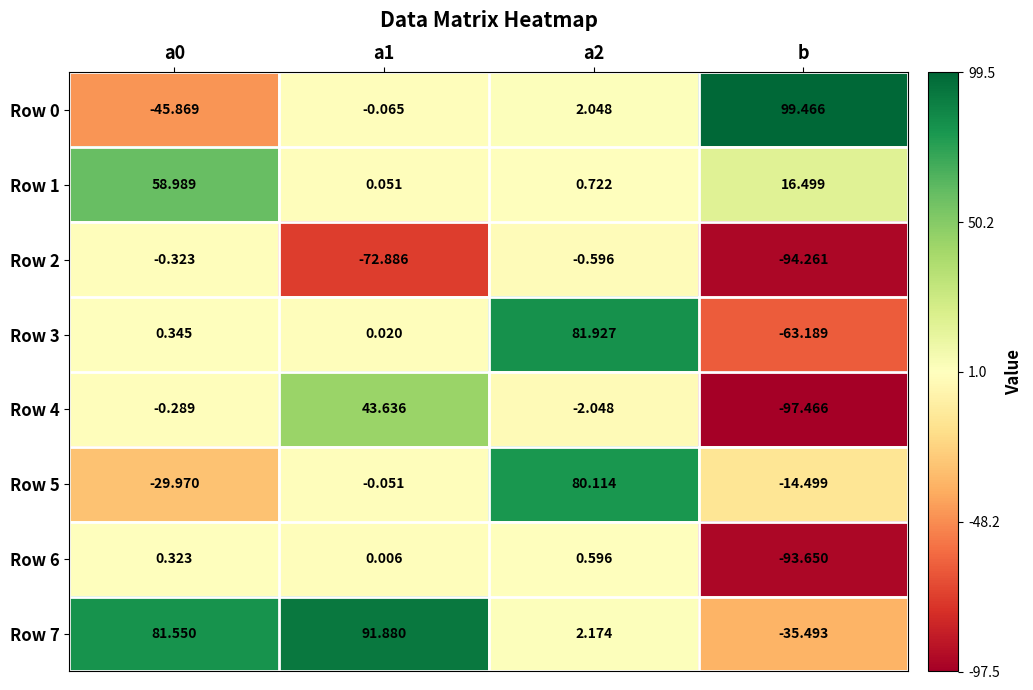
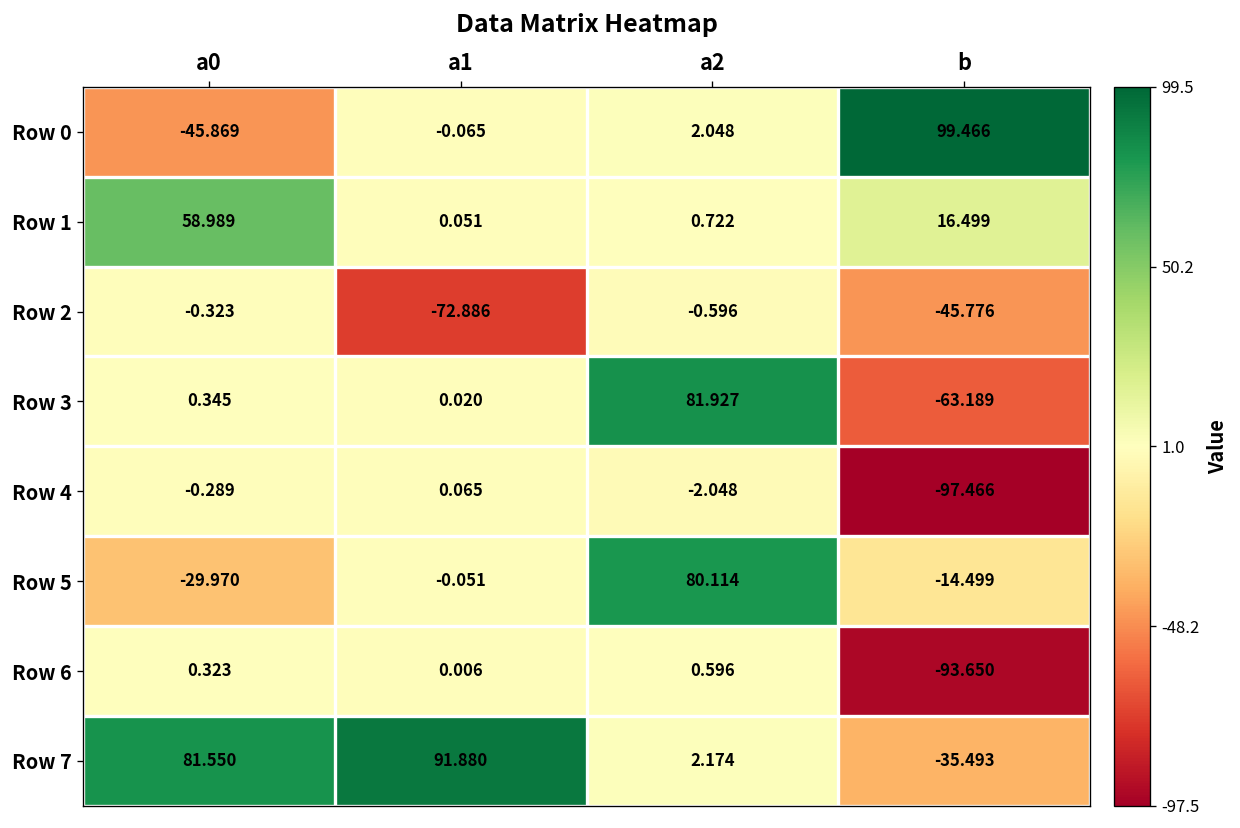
  {
    "Row 0": {
      "a0": -45.869,
      "a1": -0.065,
      "a2": 2.048,
      "b": 99.466
    },
    "Row 1": {
      "a0": 58.989,
      "a1": 0.051,
      "a2": 0.722,
      "b": 16.499
    },
    "Row 2": {
      "a0": -0.323,
      "a1": -72.886,
      "a2": -0.596,
-     "b": -94.261
+     "b": -45.776
    },
    "Row 3": {
      "a0": 0.345,
      "a1": 0.020,
      "a2": 81.927,
      "b": -63.189
    },
    "Row 4": {
      "a0": -0.289,
-     "a1": 43.636,
+     "a1": 0.065,
      "a2": -2.048,
      "b": -97.466
    },
    "Row 5": {
      "a0": -29.970,
      "a1": -0.051,
      "a2": 80.114,
      "b": -14.499
    },
    "Row 6": {
      "a0": 0.323,
      "a1": 0.006,
      "a2": 0.596,
      "b": -93.650
    },
    "Row 7": {
      "a0": 81.550,
      "a1": 91.880,
      "a2": 2.174,
      "b": -35.493
    }
  }
